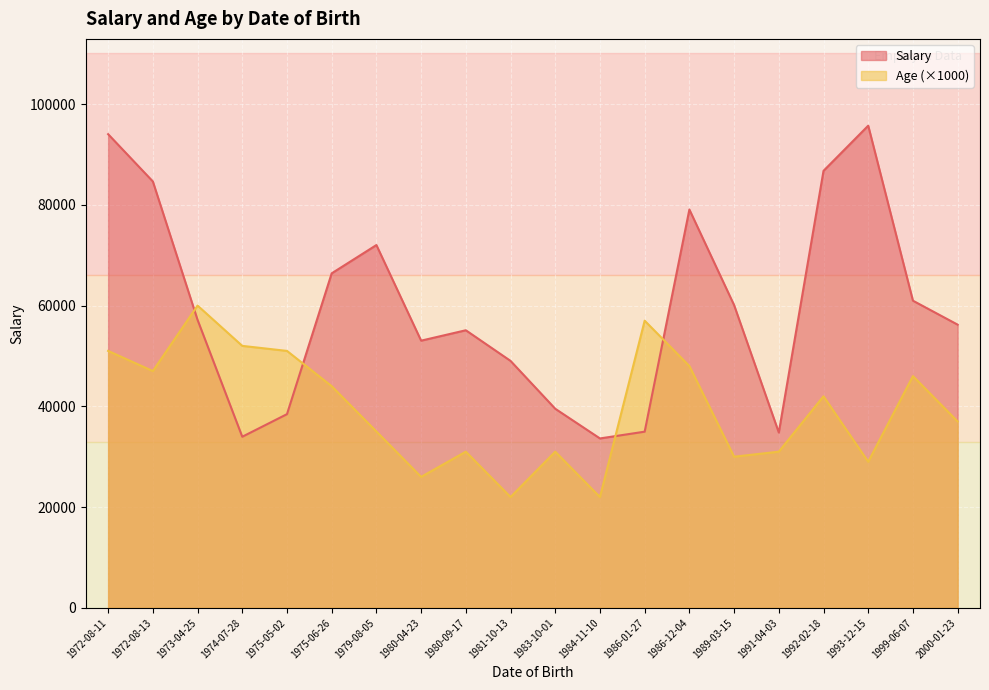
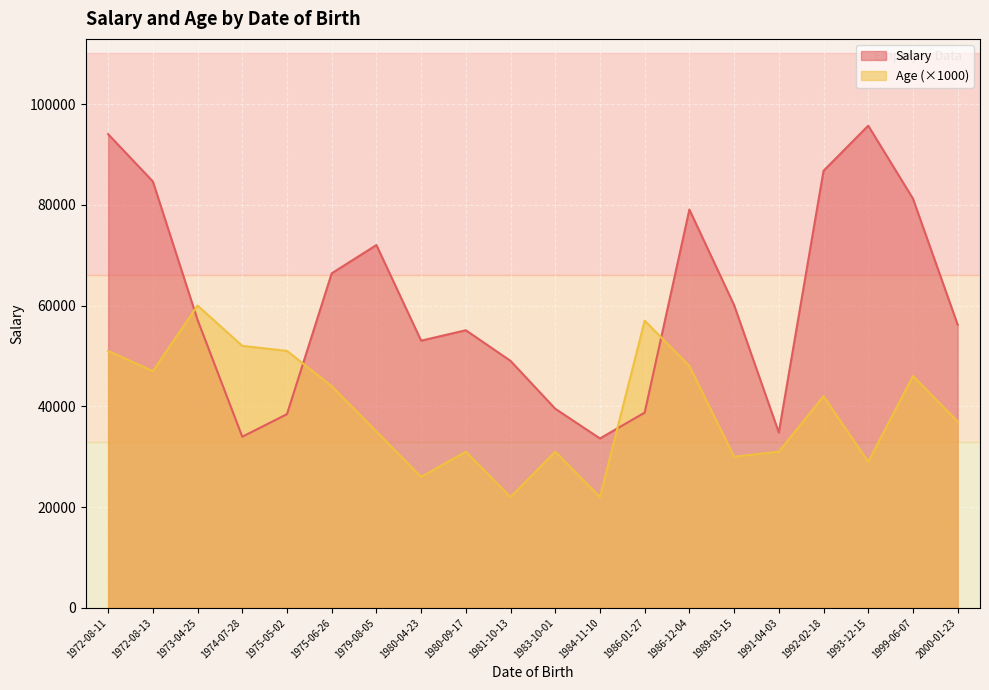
  {
    "Salary": {
      "1972-08-11": 94000,
      "1972-08-13": 85000,
      "1973-04-25": 57000,
      "1974-07-28": 34000,
      "1975-05-02": 38000,
      "1975-06-26": 66000,
      "1979-08-05": 72000,
      "1980-04-23": 53000,
      "1980-09-17": 55000,
      "1981-10-13": 49000,
      "1983-10-01": 40000,
      "1984-11-10": 34000,
-     "1986-01-27": 35000,
+     "1986-01-27": 39000,
      "1986-12-04": 79000,
      "1989-03-15": 60000,
      "1991-04-03": 35000,
      "1992-02-18": 87000,
      "1993-12-15": 96000,
-     "1999-06-07": 61000,
+     "1999-06-07": 81000,
      "2000-01-23": 56000
    },
    "Age (×1000)": {
      "1972-08-11": 51000,
      "1972-08-13": 47000,
      "1973-04-25": 60000,
      "1974-07-28": 52000,
      "1975-05-02": 51000,
      "1975-06-26": 44000,
      "1979-08-05": 35000,
      "1980-04-23": 26000,
      "1980-09-17": 31000,
      "1981-10-13": 22000,
      "1983-10-01": 31000,
      "1984-11-10": 22000,
      "1986-01-27": 57000,
      "1986-12-04": 48000,
      "1989-03-15": 30000,
      "1991-04-03": 31000,
      "1992-02-18": 42000,
      "1993-12-15": 29000,
      "1999-06-07": 46000,
      "2000-01-23": 37000
    }
  }
